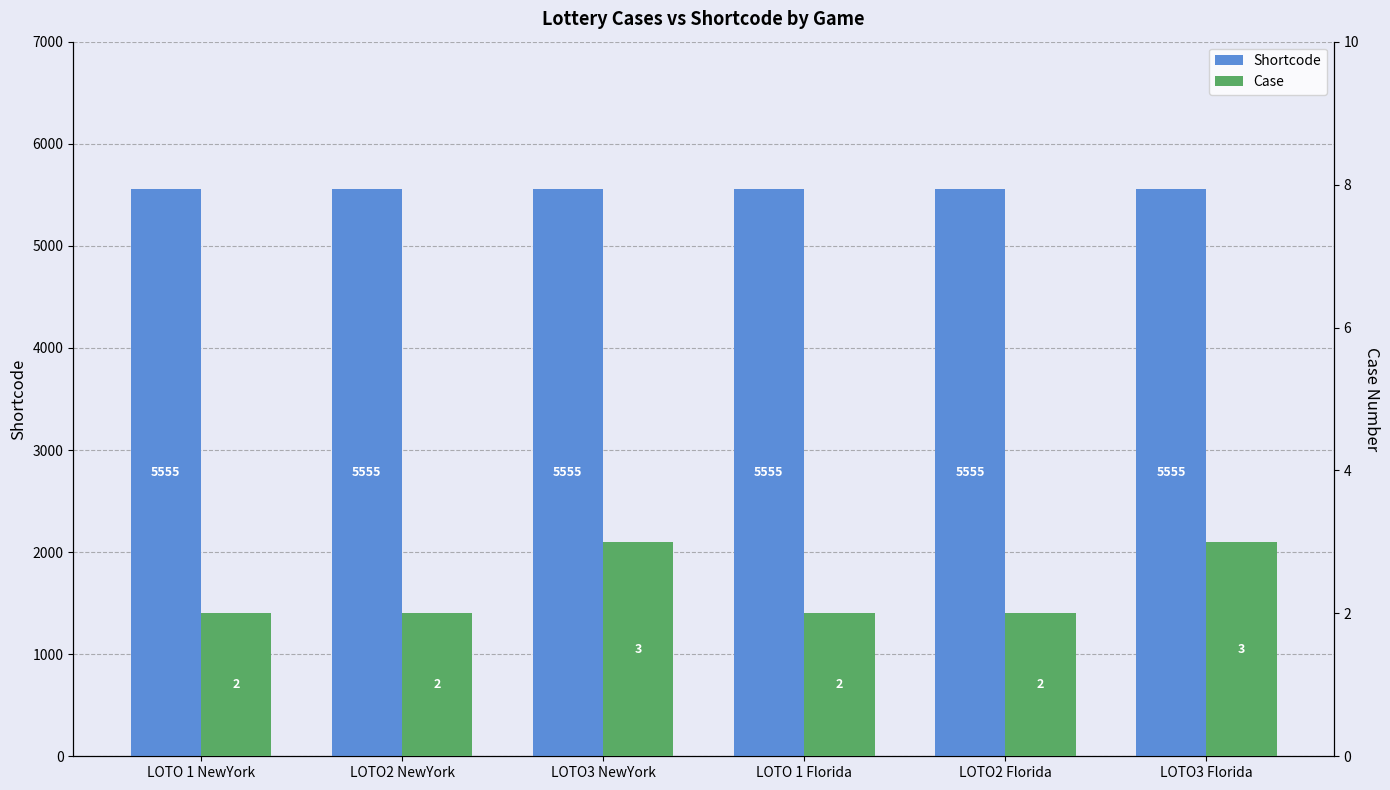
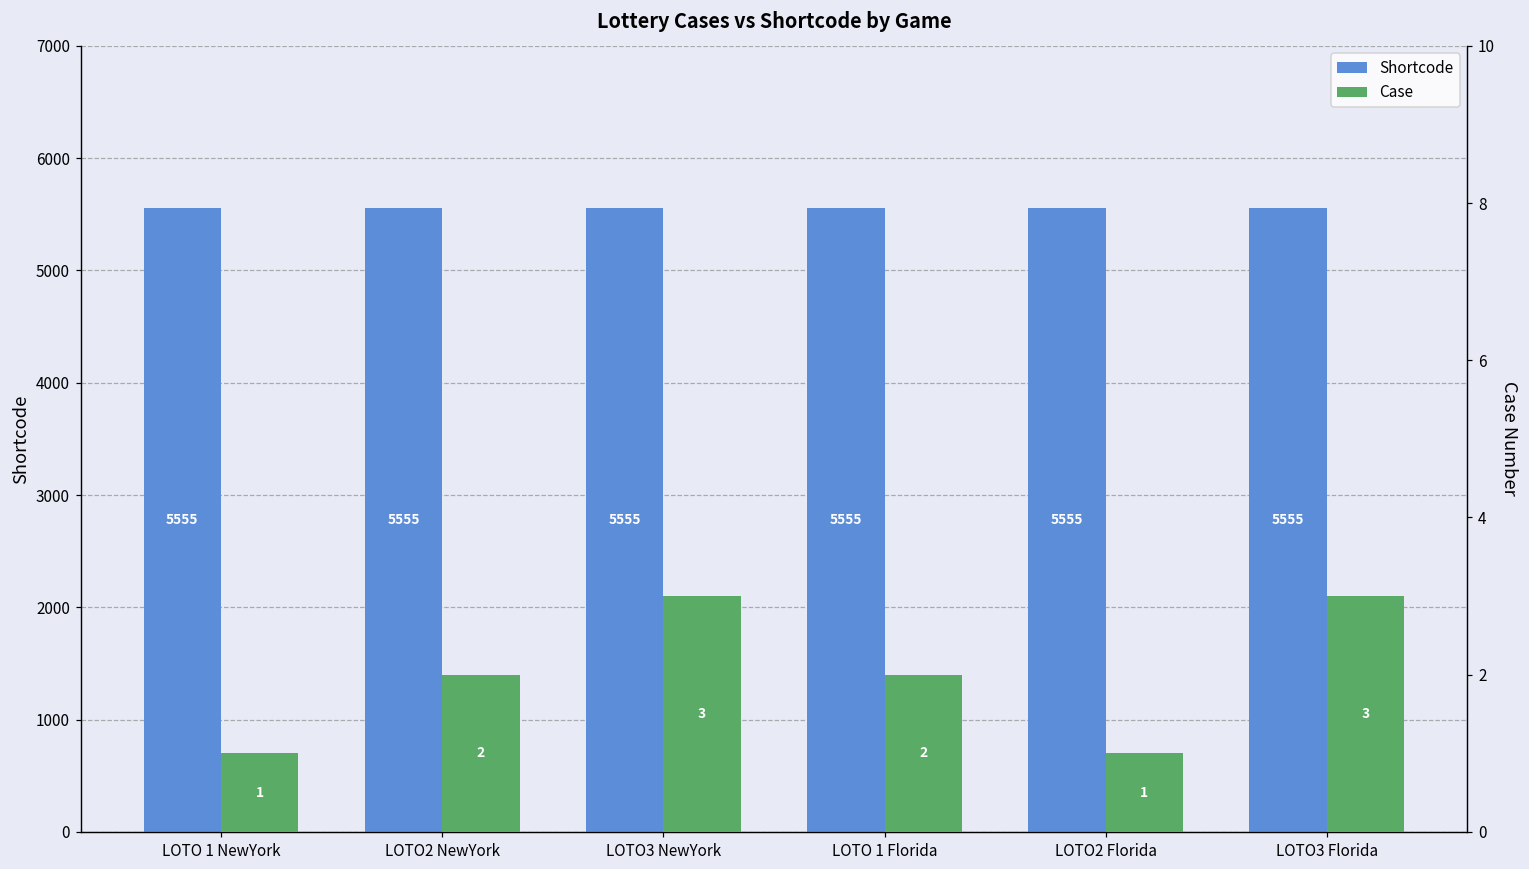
  {
    "Shortcode": {
      "LOTO 1 NewYork": 5555,
      "LOTO2 NewYork": 5555,
      "LOTO3 NewYork": 5555,
      "LOTO 1 Florida": 5555,
      "LOTO2 Florida": 5555,
      "LOTO3 Florida": 5555
    },
    "Case": {
-     "LOTO 1 NewYork": 2,
+     "LOTO 1 NewYork": 1,
      "LOTO2 NewYork": 2,
      "LOTO3 NewYork": 3,
      "LOTO 1 Florida": 2,
-     "LOTO2 Florida": 2,
+     "LOTO2 Florida": 1,
      "LOTO3 Florida": 3
    }
  }
